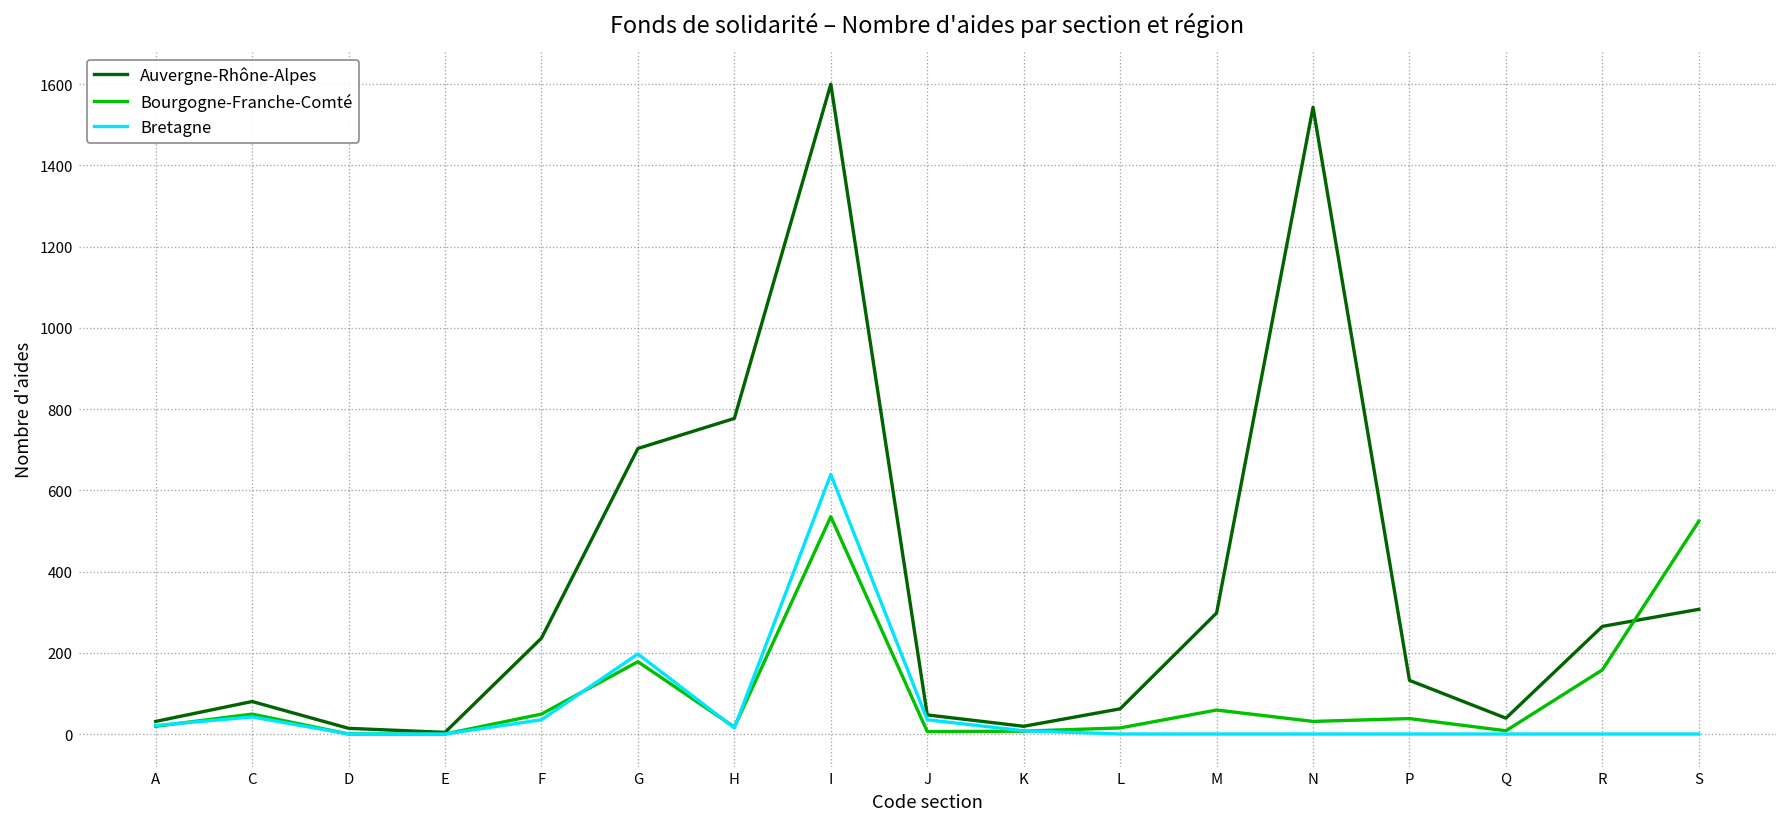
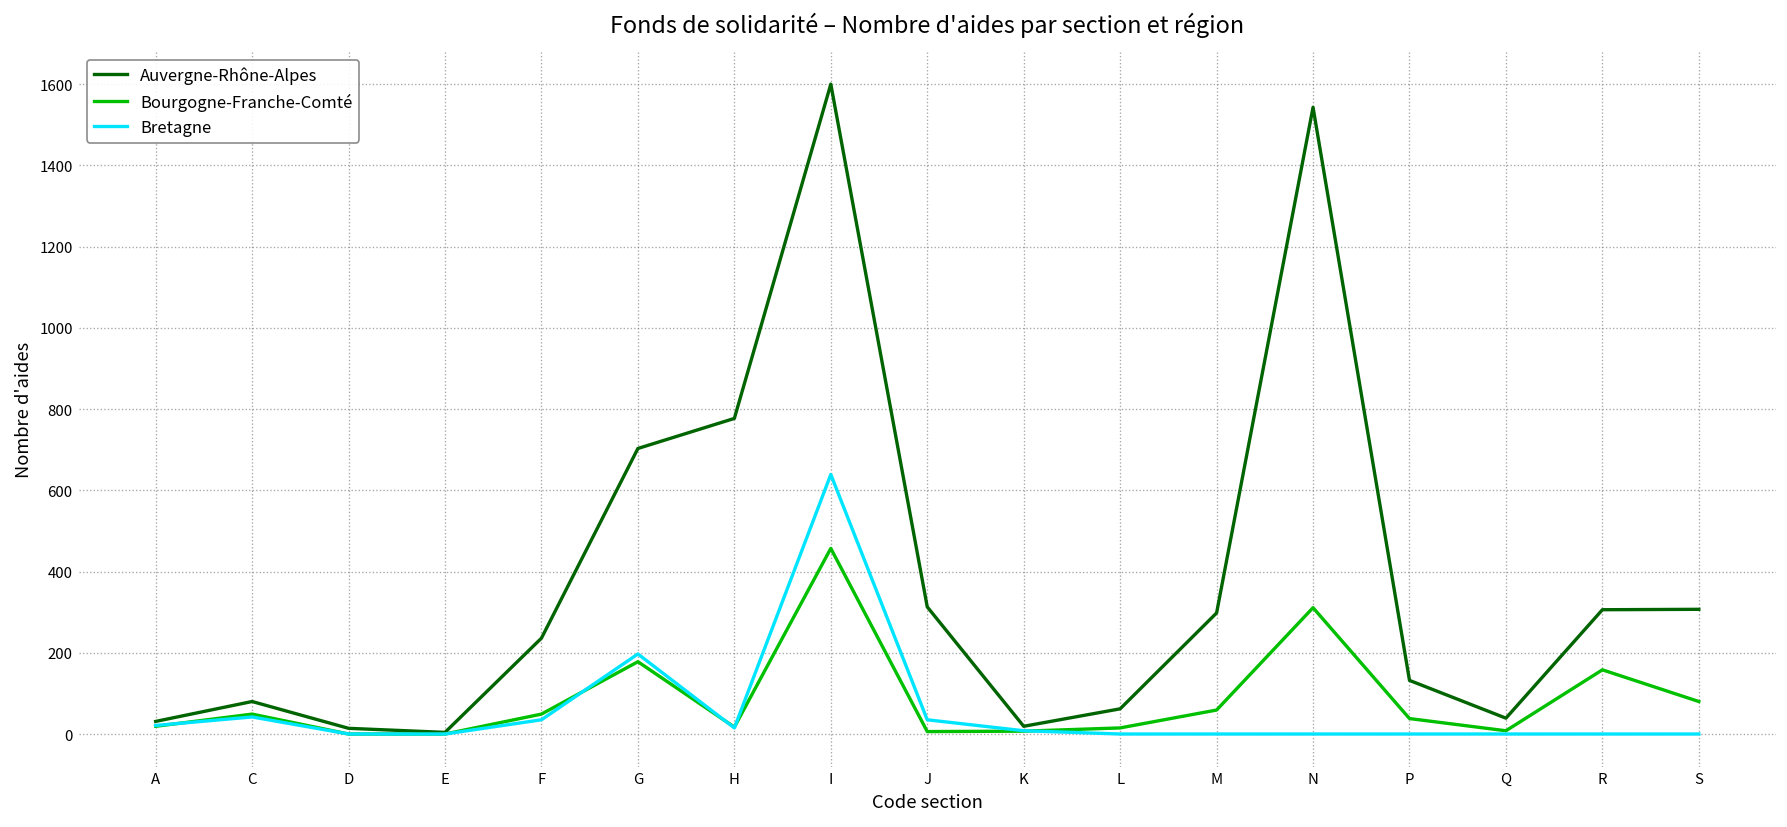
  {
    "Auvergne-Rhône-Alpes": {
      "A": 30,
      "C": 80,
      "D": 10,
      "F": 240,
      "G": 700,
      "H": 780,
      "I": 1600,
-     "J": 50,
+     "J": 310,
      "K": 20,
      "L": 60,
      "M": 300,
      "N": 1540,
      "P": 130,
      "Q": 40,
-     "R": 270,
+     "R": 310,
      "S": 310
    },
    "Bourgogne-Franche-Comté": {
      "F": 50,
      "G": 180,
-     "I": 540,
+     "I": 460,
      "J": 10,
      "L": 20,
      "M": 60,
-     "N": 30,
+     "N": 310,
      "P": 40,
      "Q": 10,
      "R": 160,
-     "S": 520
+     "S": 80
    },
    "Bretagne": {
      "F": 40,
      "G": 200,
      "I": 640,
      "J": 40,
      "L": 0,
      "M": 0,
      "N": 0,
      "P": 0,
      "Q": 0,
      "R": 0,
      "S": 0
    }
  }
